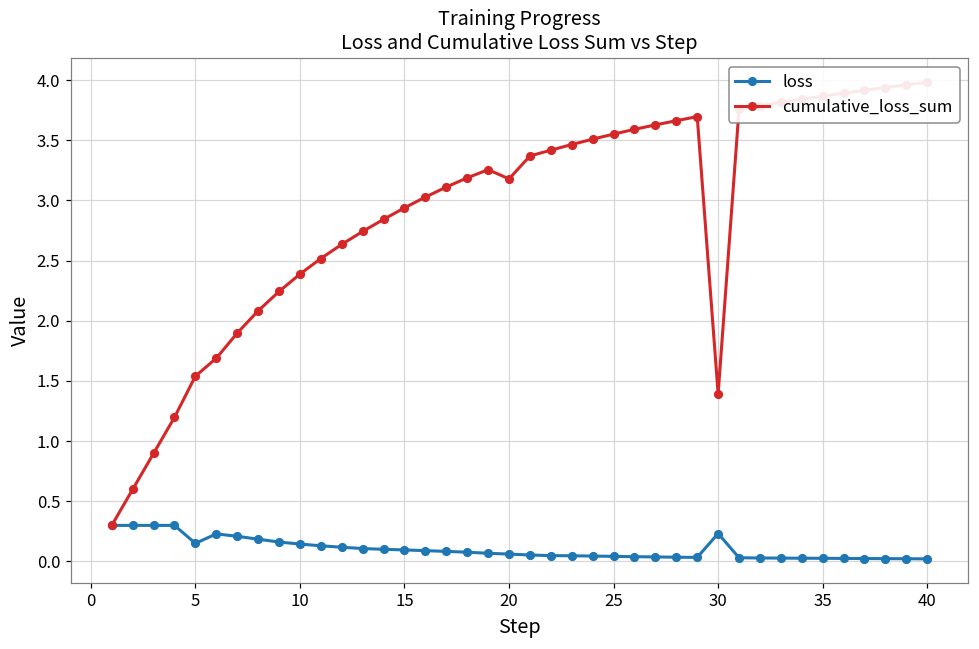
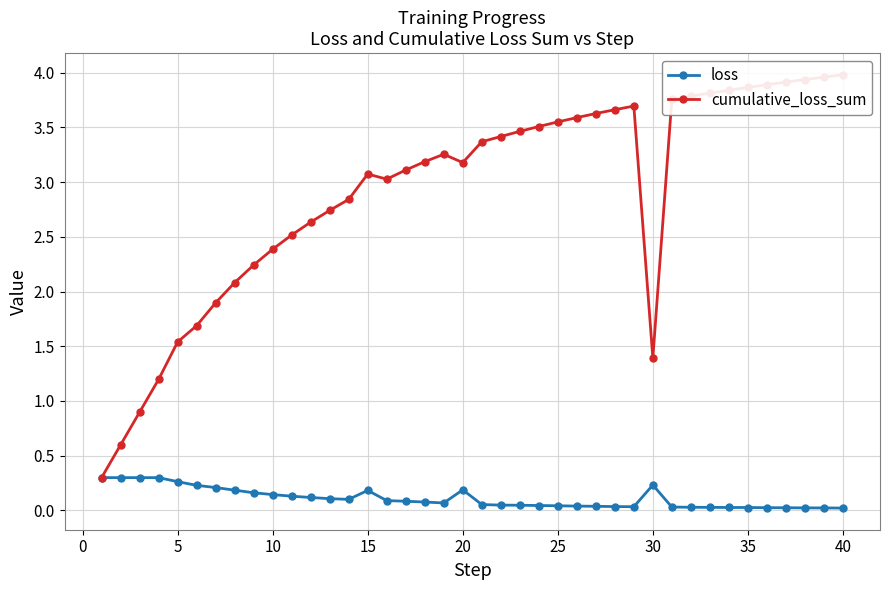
  {
    "loss": {
-     "5": 0.15,
+     "5": 0.26,
      "10": 0.14,
-     "15": 0.10,
-     "20": 0.06,
+     "15": 0.18,
+     "20": 0.19,
      "25": 0.04,
      "30": 0.23,
      "35": 0.03,
      "40": 0.02
    },
    "cumulative_loss_sum": {
      "5": 1.54,
      "10": 2.39,
-     "15": 2.94,
+     "15": 3.07,
      "20": 3.18,
      "25": 3.55,
      "30": 1.39
    }
  }
